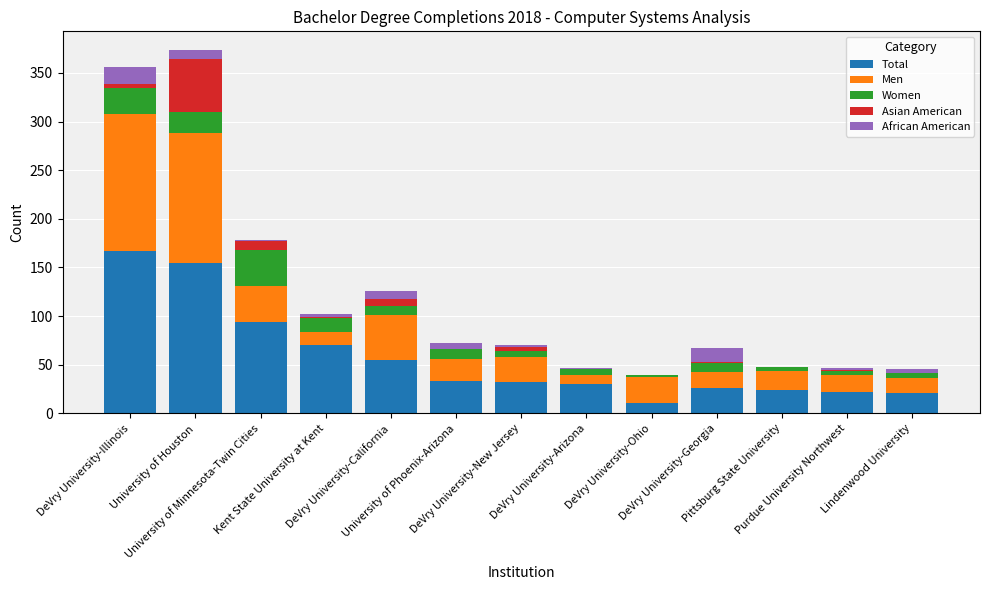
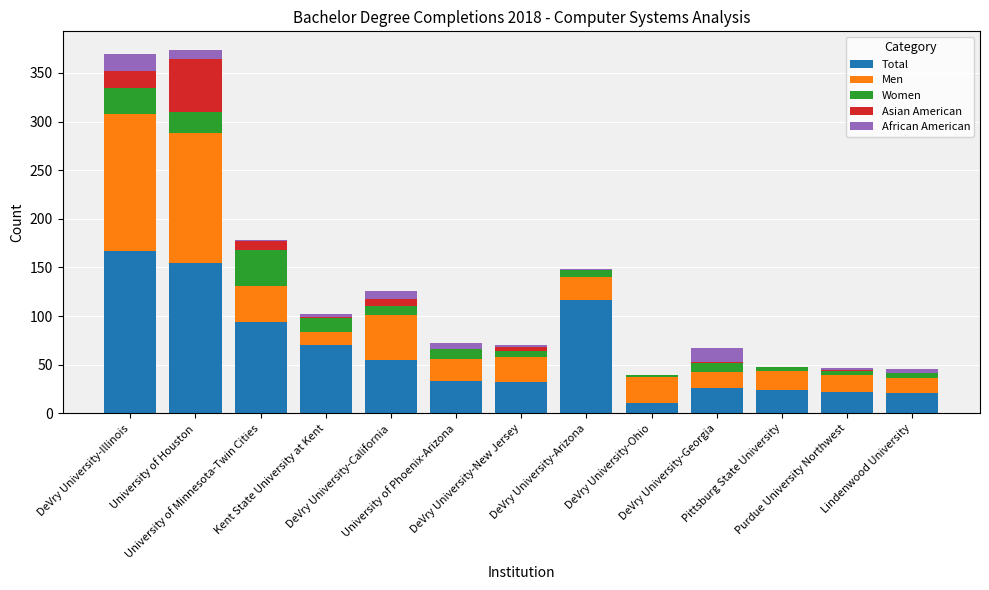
  {
    "Total": {
      "DeVry University-Illinois": 170,
      "University of Houston": 160,
      "University of Minnesota-Twin Cities": 90,
      "Kent State University at Kent": 70,
      "DeVry University-California": 60,
      "University of Phoenix-Arizona": 30,
      "DeVry University-New Jersey": 30,
-     "DeVry University-Arizona": 30,
+     "DeVry University-Arizona": 120,
      "DeVry University-Ohio": 10,
      "DeVry University-Georgia": 30,
      "Pittsburg State University": 20,
      "Purdue University Northwest": 20,
      "Lindenwood University": 20
    },
    "Men": {
      "DeVry University-Illinois": 140,
      "University of Houston": 130,
      "University of Minnesota-Twin Cities": 40,
      "Kent State University at Kent": 10,
      "DeVry University-California": 50,
      "University of Phoenix-Arizona": 20,
      "DeVry University-New Jersey": 30,
-     "DeVry University-Arizona": 10,
+     "DeVry University-Arizona": 20,
      "DeVry University-Ohio": 30,
      "DeVry University-Georgia": 20,
      "Pittsburg State University": 20,
      "Purdue University Northwest": 20,
      "Lindenwood University": 20
    },
    "Women": {
      "DeVry University-Illinois": 30,
      "University of Houston": 20,
      "University of Minnesota-Twin Cities": 40,
      "Kent State University at Kent": 10,
      "DeVry University-California": 10,
      "University of Phoenix-Arizona": 10,
      "DeVry University-New Jersey": 10,
      "DeVry University-Arizona": 10,
      "DeVry University-Georgia": 10,
      "Pittsburg State University": 0,
      "Purdue University Northwest": 10,
      "Lindenwood University": 10
    },
    "Asian American": {
-     "DeVry University-Illinois": 10,
+     "DeVry University-Illinois": 20,
      "University of Houston": 50,
      "University of Minnesota-Twin Cities": 10,
      "DeVry University-California": 10,
      "University of Phoenix-Arizona": 0,
      "DeVry University-New Jersey": 0,
      "DeVry University-Arizona": 0,
      "DeVry University-Ohio": 0,
      "Pittsburg State University": 0,
      "Lindenwood University": 0
    },
    "African American": {
      "DeVry University-Illinois": 20,
      "University of Houston": 10,
      "Kent State University at Kent": 0,
      "DeVry University-California": 10,
      "University of Phoenix-Arizona": 10,
      "DeVry University-Georgia": 10,
      "Pittsburg State University": 0,
      "Lindenwood University": 0
    }
  }
